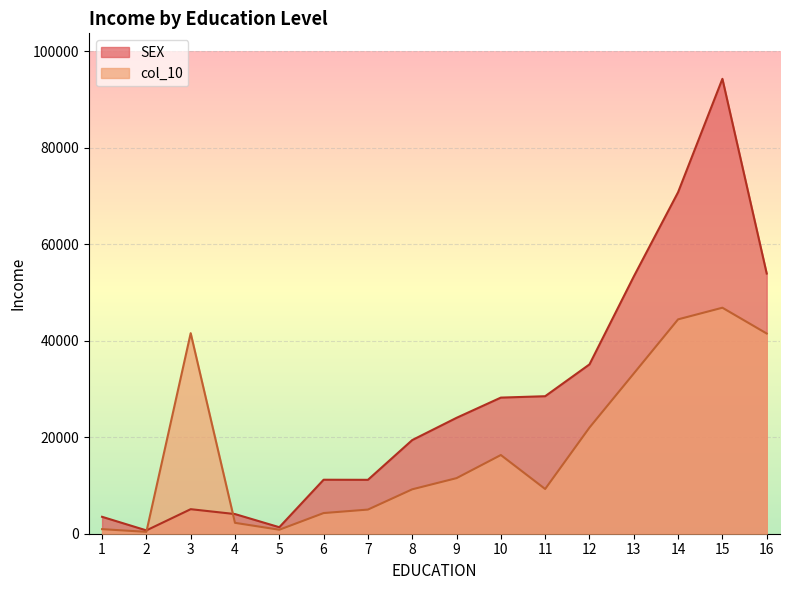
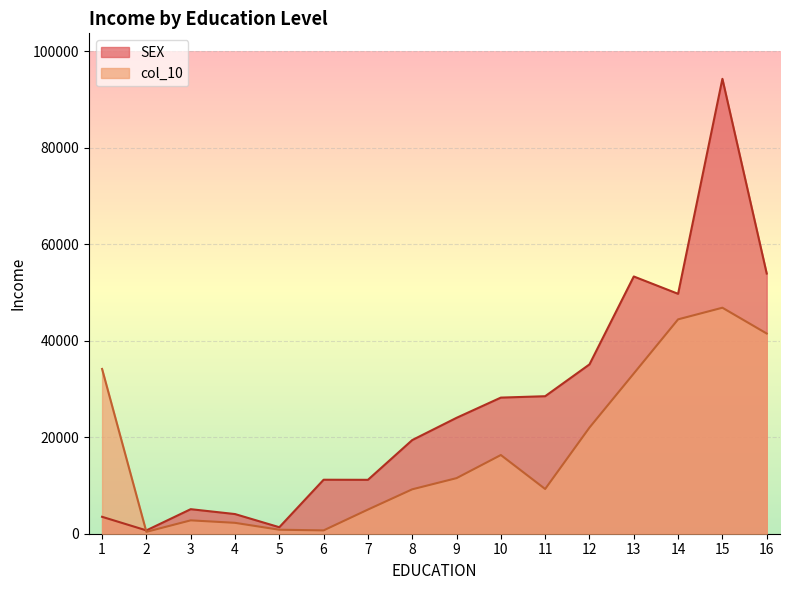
  {
    "SEX": {
      "1": 4000,
      "3": 5000,
      "4": 4000,
      "6": 11000,
      "7": 11000,
      "8": 19000,
      "9": 24000,
      "10": 28000,
      "11": 28000,
      "12": 35000,
      "13": 53000,
-     "14": 71000,
+     "14": 50000,
      "15": 94000,
      "16": 54000
    },
    "col_10": {
-     "1": 1000,
-     "3": 42000,
+     "1": 34000,
+     "3": 3000,
      "4": 2000,
-     "6": 4000,
+     "6": 1000,
      "7": 5000,
      "8": 9000,
      "9": 12000,
      "10": 16000,
      "11": 9000,
      "12": 22000,
      "13": 33000,
      "14": 44000,
      "15": 47000,
      "16": 41000
    }
  }
